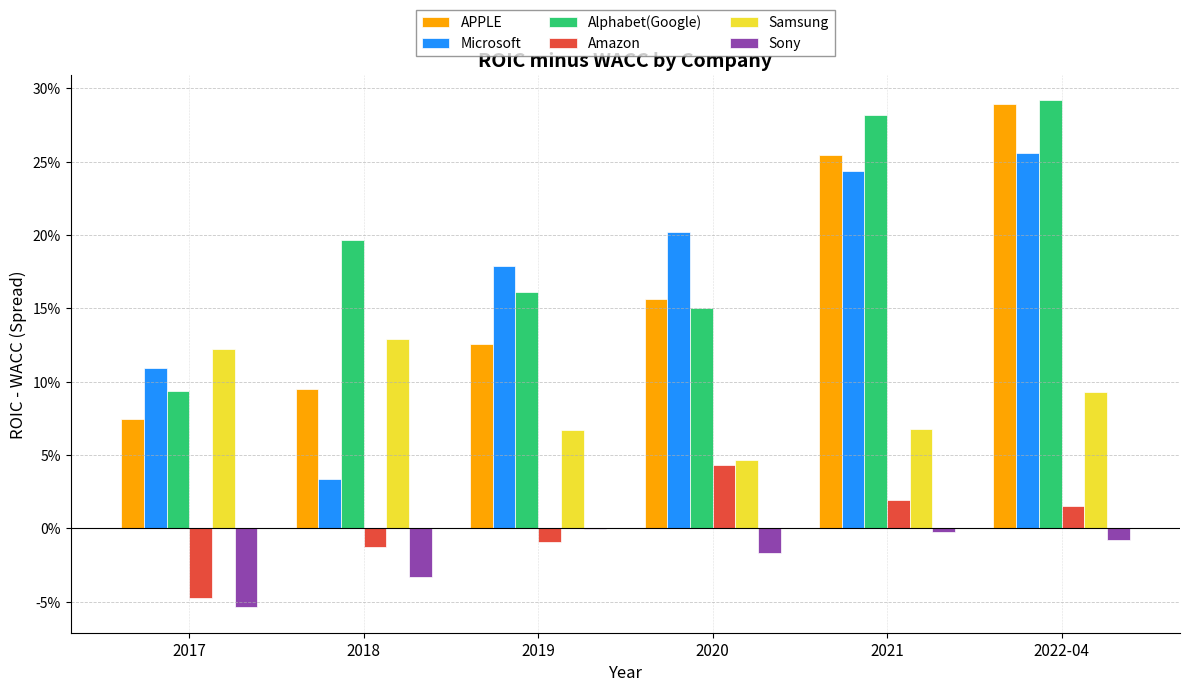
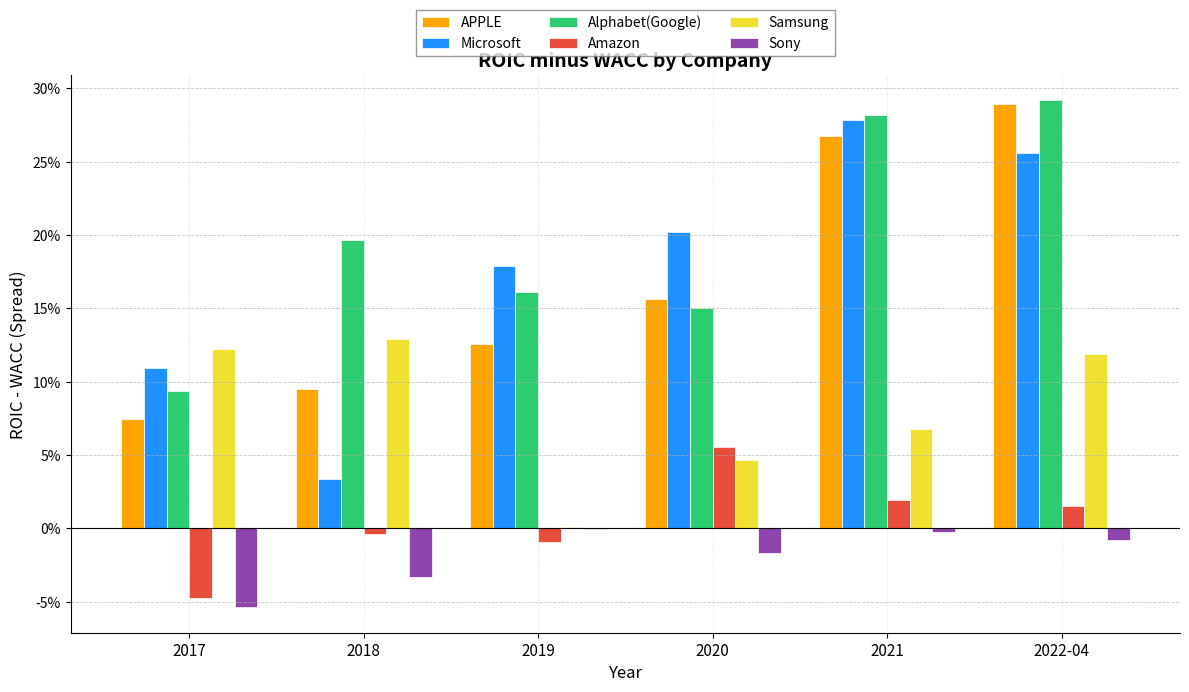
  {
    "APPLE": {
      "2017": "7.5%",
      "2018": "9.5%",
      "2019": "12.6%",
      "2020": "15.7%",
-     "2021": "25.5%",
+     "2021": "26.8%",
      "2022-04": "28.9%"
    },
    "Microsoft": {
      "2017": "10.9%",
      "2018": "3.3%",
      "2019": "17.9%",
      "2020": "20.2%",
-     "2021": "24.3%",
+     "2021": "27.8%",
      "2022-04": "25.6%"
    },
    "Alphabet(Google)": {
      "2017": "9.4%",
      "2018": "19.7%",
      "2019": "16.1%",
      "2020": "15.0%",
      "2021": "28.2%",
      "2022-04": "29.2%"
    },
    "Amazon": {
      "2017": "-4.7%",
-     "2018": "-1.3%",
+     "2018": "-0.4%",
      "2019": "-0.9%",
-     "2020": "4.3%",
+     "2020": "5.5%",
      "2021": "1.9%",
      "2022-04": "1.6%"
    },
    "Samsung": {
      "2017": "12.2%",
      "2018": "12.9%",
-     "2019": "6.7%",
+     "2019": "0.1%",
      "2020": "4.6%",
      "2021": "6.8%",
-     "2022-04": "9.3%"
+     "2022-04": "11.9%"
    },
    "Sony": {
      "2017": "-5.4%",
      "2018": "-3.3%",
      "2020": "-1.7%",
      "2021": "-0.2%",
      "2022-04": "-0.8%"
    }
  }
